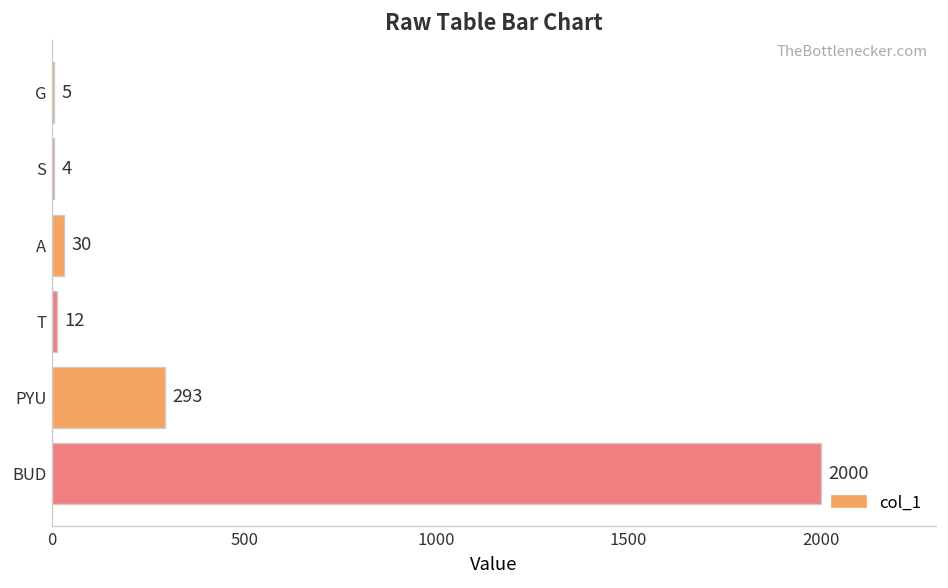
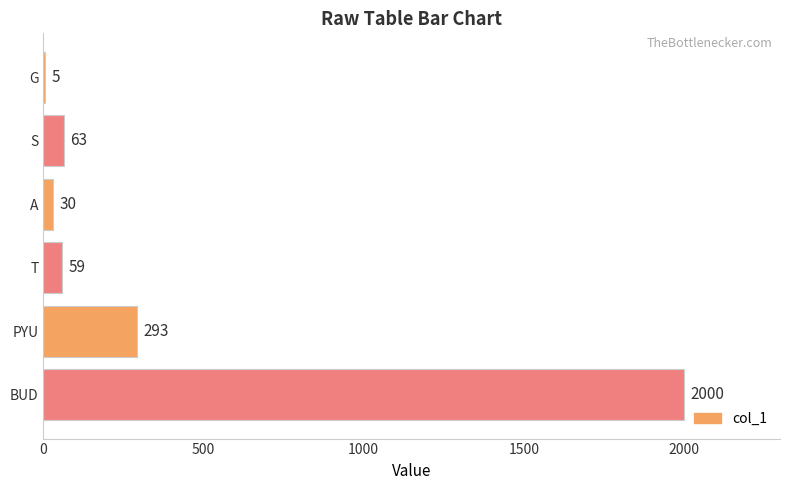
  {
    "G": 5,
-   "S": 4,
+   "S": 63,
    "A": 30,
-   "T": 12,
+   "T": 59,
    "PYU": 293,
    "BUD": 2000
  }
